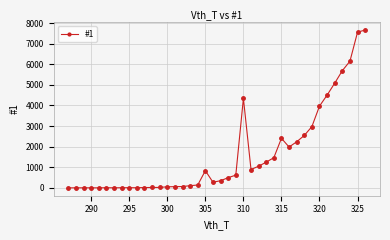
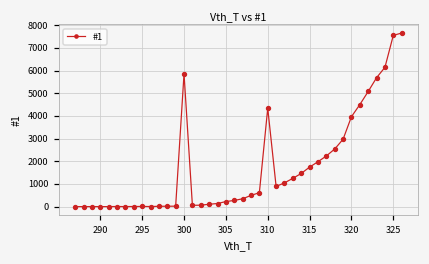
  {
    "290": 0,
    "295": 0,
-   "300": 100,
-   "305": 800,
+   "300": 5900,
+   "305": 200,
    "310": 4300,
-   "315": 2400,
+   "315": 1700,
    "320": 4000,
    "325": 7600
  }
